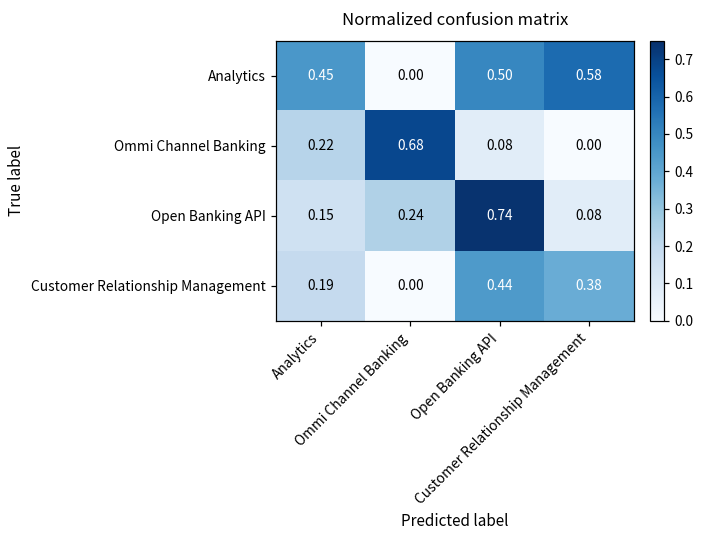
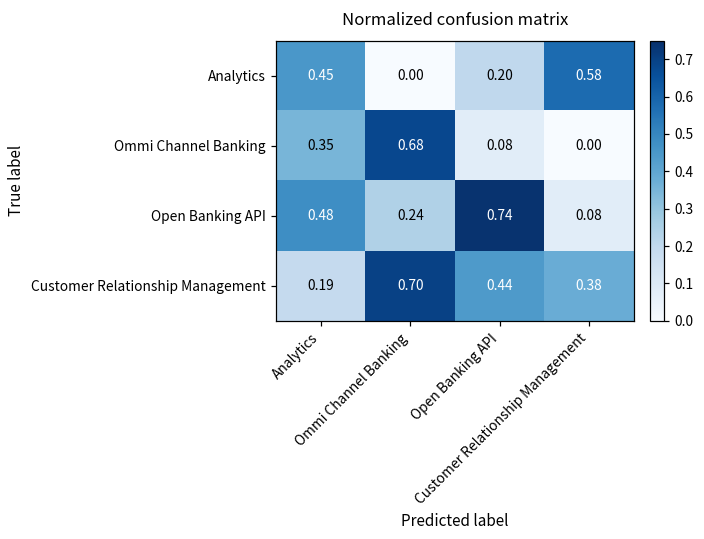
  {
    "Analytics": {
      "Analytics": 0.45,
      "Ommi Channel Banking": 0.00,
-     "Open Banking API": 0.50,
+     "Open Banking API": 0.20,
      "Customer Relationship Management": 0.58
    },
    "Ommi Channel Banking": {
-     "Analytics": 0.22,
+     "Analytics": 0.35,
      "Ommi Channel Banking": 0.68,
      "Open Banking API": 0.08,
      "Customer Relationship Management": 0.00
    },
    "Open Banking API": {
-     "Analytics": 0.15,
+     "Analytics": 0.48,
      "Ommi Channel Banking": 0.24,
      "Open Banking API": 0.74,
      "Customer Relationship Management": 0.08
    },
    "Customer Relationship Management": {
      "Analytics": 0.19,
-     "Ommi Channel Banking": 0.00,
+     "Ommi Channel Banking": 0.70,
      "Open Banking API": 0.44,
      "Customer Relationship Management": 0.38
    }
  }
